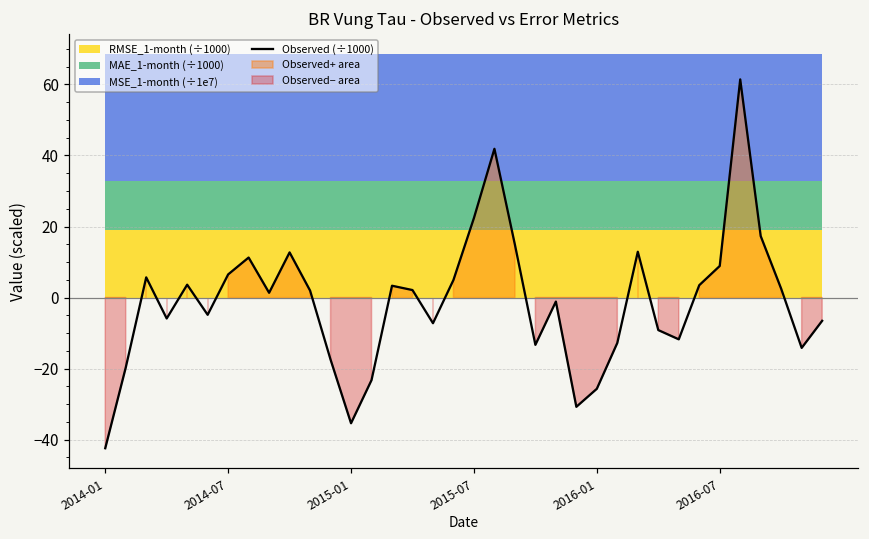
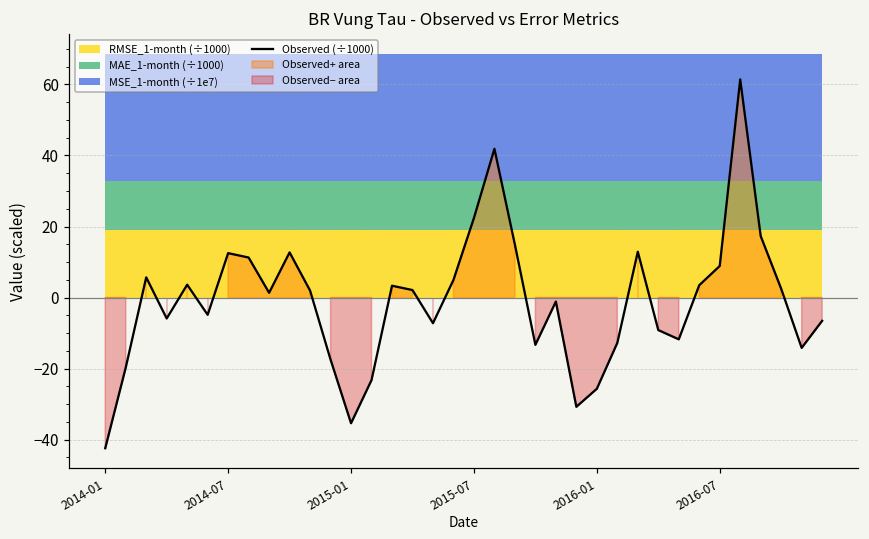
  {
    "Observed (÷1000)": {
      "2014-01": -42,
-     "2014-07": 7,
+     "2014-07": 13,
      "2015-01": -35,
      "2015-07": 22,
      "2016-01": -26,
      "2016-07": 9
    },
    "RMSE_1-month (÷1000)": {
      "2014-01": 19,
      "2014-07": 19,
      "2015-01": 19,
      "2015-07": 19,
      "2016-01": 19,
      "2016-07": 19
    },
    "MAE_1-month (÷1000)": {
      "2014-01": 14,
      "2014-07": 14,
      "2015-01": 14,
      "2015-07": 14,
      "2016-01": 14,
      "2016-07": 14
    },
    "MSE_1-month (÷1e7)": {
      "2015-07": 36,
      "2016-01": 36,
      "2016-07": 36
    }
  }
